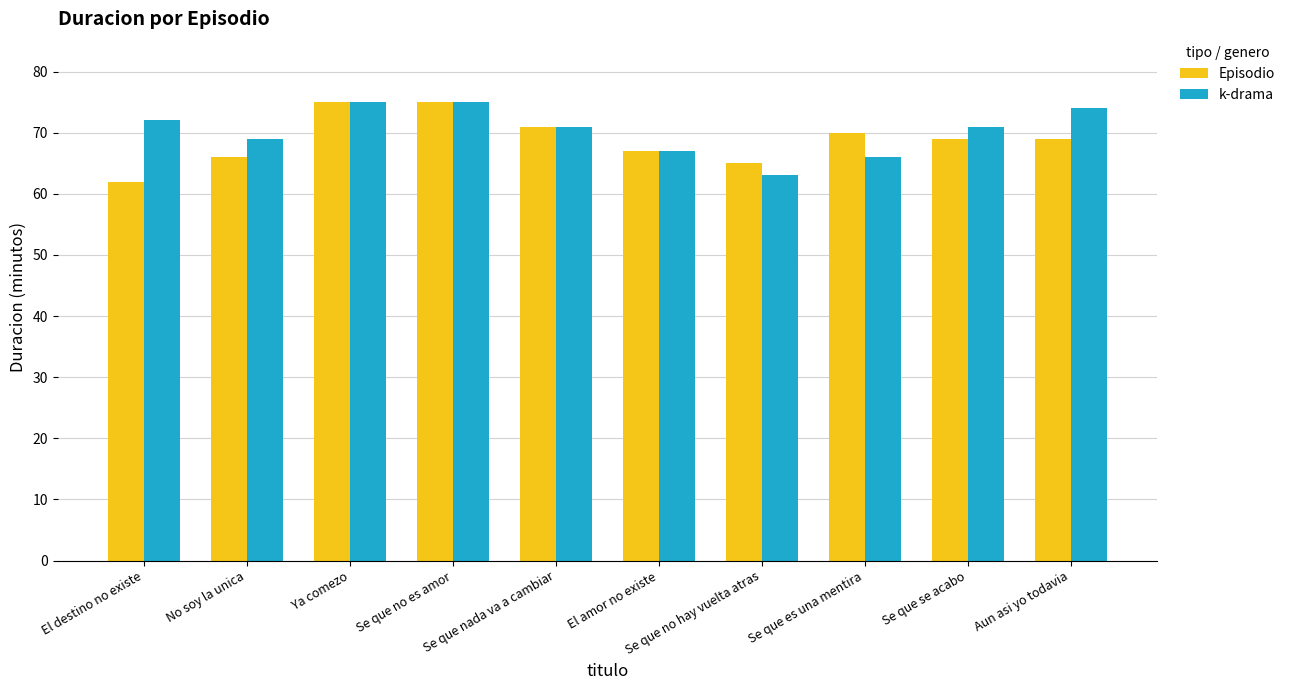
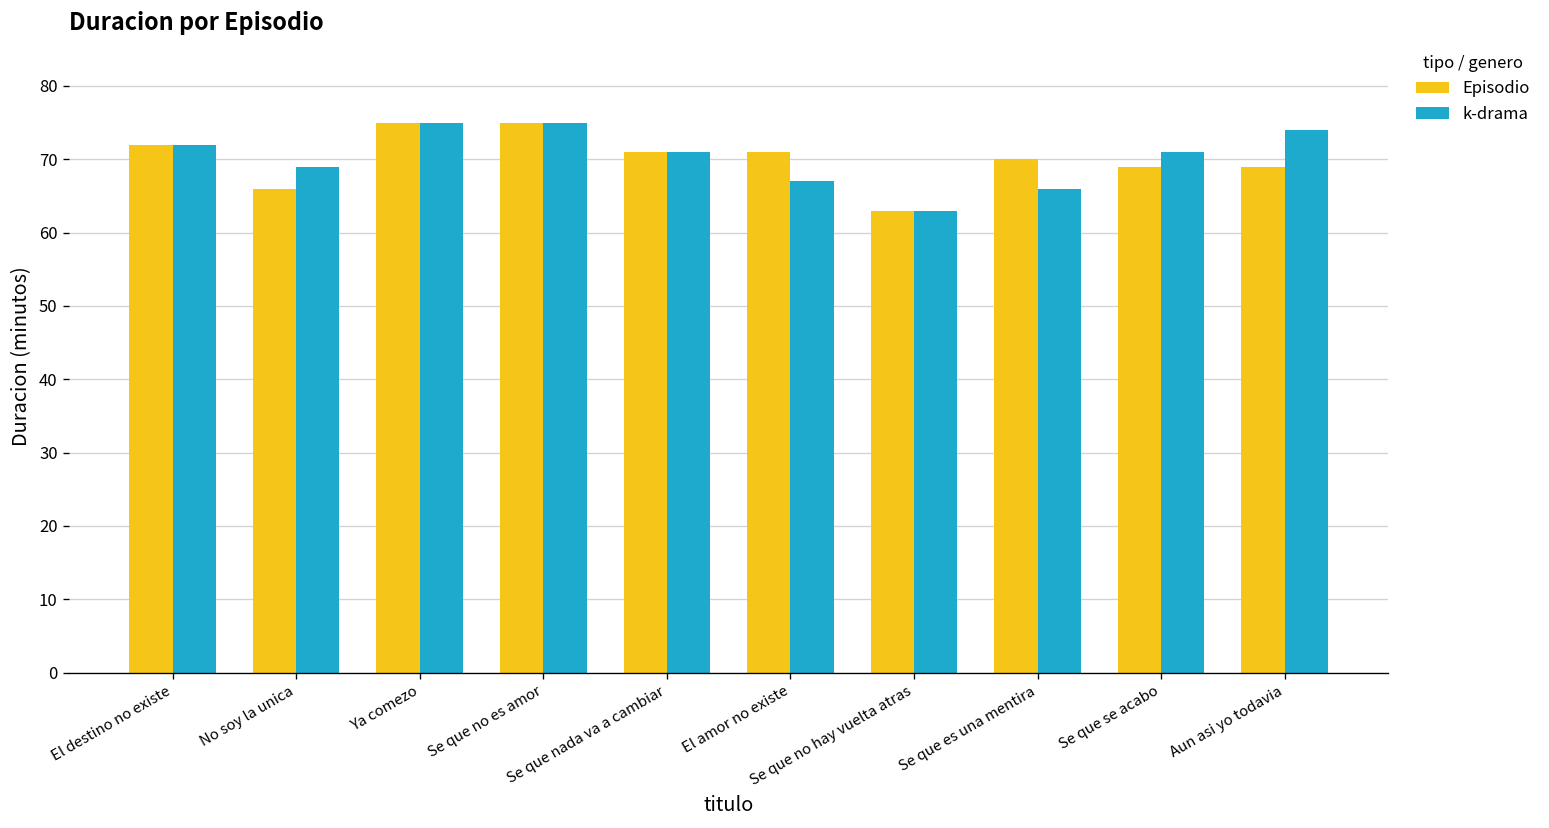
  {
    "Episodio": {
-     "El destino no existe": 62,
+     "El destino no existe": 72,
      "No soy la unica": 66,
      "Ya comezo": 75,
      "Se que no es amor": 75,
      "Se que nada va a cambiar": 71,
-     "El amor no existe": 67,
-     "Se que no hay vuelta atras": 65,
+     "El amor no existe": 71,
+     "Se que no hay vuelta atras": 63,
      "Se que es una mentira": 70,
      "Se que se acabo": 69,
      "Aun asi yo todavia": 69
    },
    "k-drama": {
      "El destino no existe": 72,
      "No soy la unica": 69,
      "Ya comezo": 75,
      "Se que no es amor": 75,
      "Se que nada va a cambiar": 71,
      "El amor no existe": 67,
      "Se que no hay vuelta atras": 63,
      "Se que es una mentira": 66,
      "Se que se acabo": 71,
      "Aun asi yo todavia": 74
    }
  }
